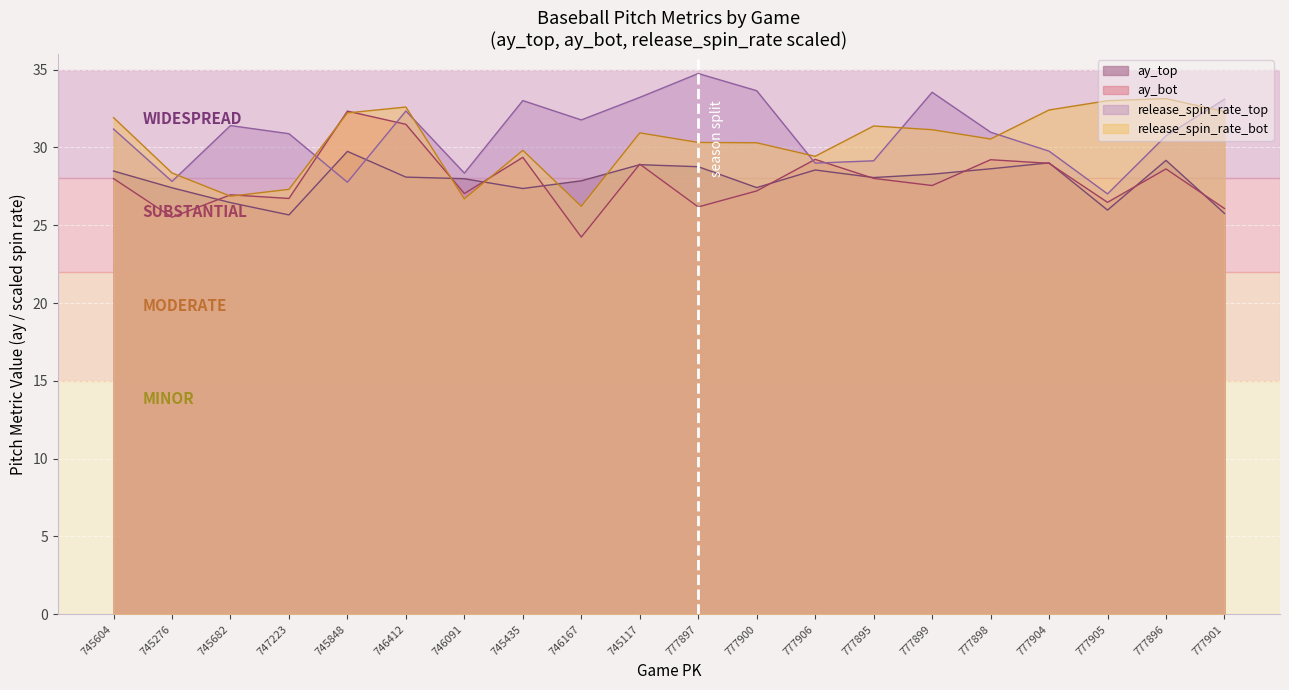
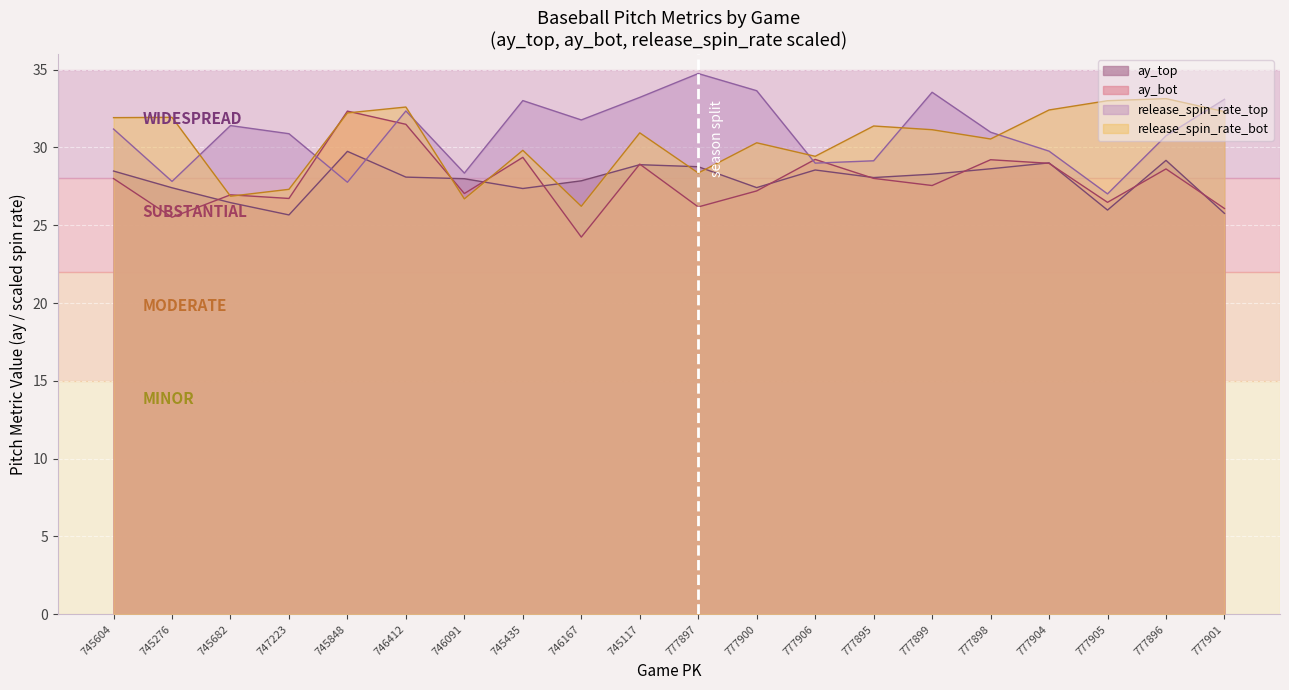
  {
    "release_spin_rate_bot": {
      "745604": 31.9,
-     "745276": 28.4,
+     "745276": 31.9,
      "747223": 27.3,
      "746412": 32.6,
      "746091": 26.7,
      "745435": 29.8,
      "746167": 26.2,
      "745117": 30.9,
-     "777897": 30.3,
+     "777897": 28.4,
      "777900": 30.3,
      "777906": 29.4,
      "777895": 31.4,
      "777899": 31.1,
      "777898": 30.5,
      "777904": 32.4
    }
  }
